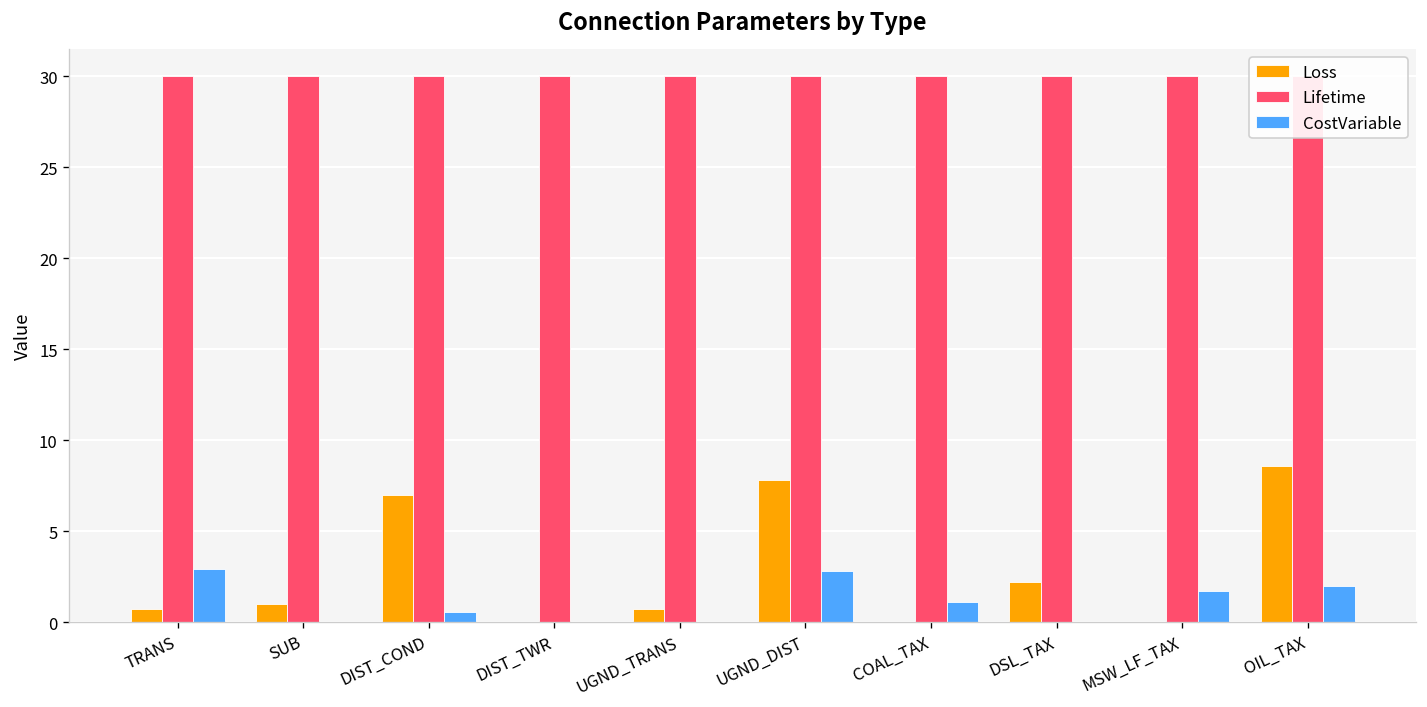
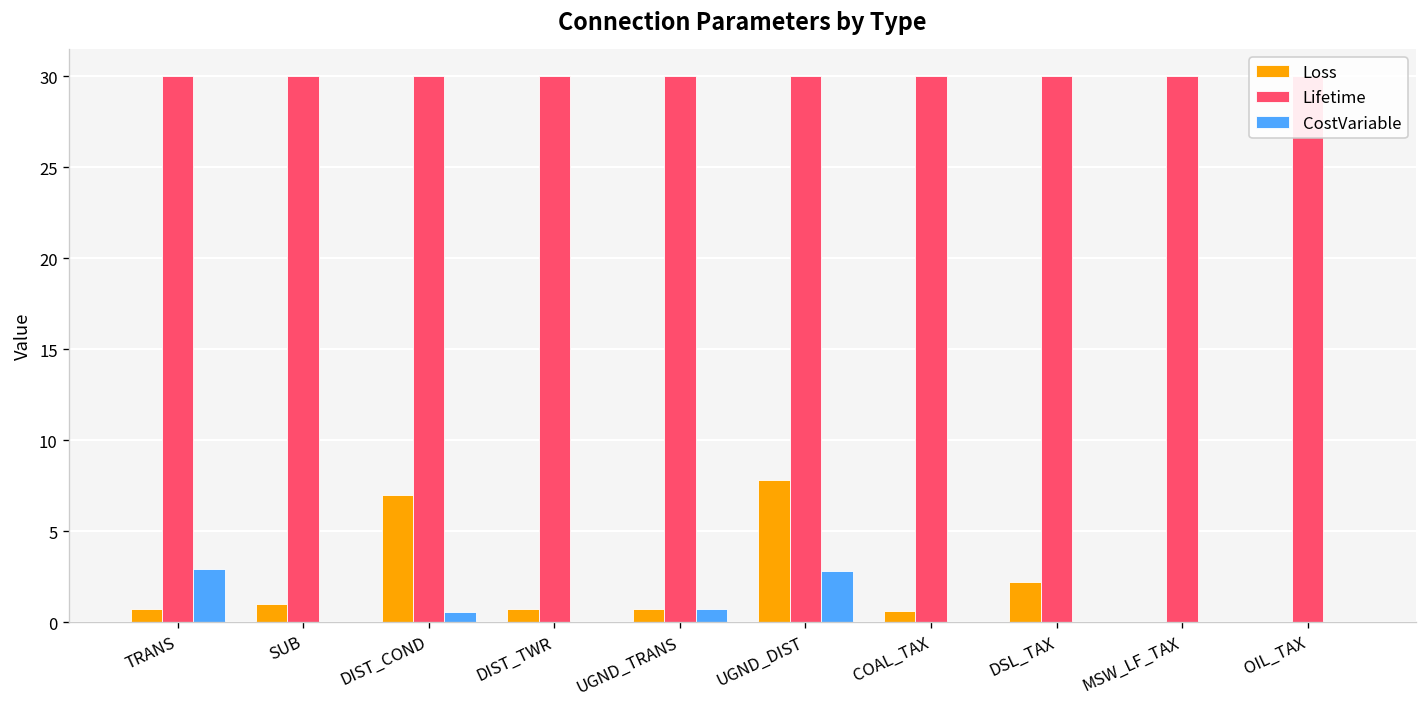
  {
    "Loss": {
      "TRANS": 0.7,
      "SUB": 1.0,
      "DIST_COND": 7.0,
-     "DIST_TWR": 0.0,
+     "DIST_TWR": 0.7,
      "UGND_TRANS": 0.7,
      "UGND_DIST": 7.8,
-     "COAL_TAX": 0.0,
+     "COAL_TAX": 0.6,
      "DSL_TAX": 2.2,
      "MSW_LF_TAX": 0.0,
-     "OIL_TAX": 8.6
+     "OIL_TAX": 0.0
    },
    "Lifetime": {
      "TRANS": 30.0,
      "SUB": 30.0,
      "DIST_COND": 30.0,
      "DIST_TWR": 30.0,
      "UGND_TRANS": 30.0,
      "UGND_DIST": 30.0,
      "COAL_TAX": 30.0,
      "DSL_TAX": 30.0,
      "MSW_LF_TAX": 30.0
    },
    "CostVariable": {
      "TRANS": 2.9,
      "SUB": 0.0,
      "DIST_COND": 0.6,
      "DIST_TWR": 0.0,
-     "UGND_TRANS": 0.0,
+     "UGND_TRANS": 0.7,
      "UGND_DIST": 2.8,
-     "COAL_TAX": 1.1,
+     "COAL_TAX": 0.0,
      "DSL_TAX": 0.0,
-     "MSW_LF_TAX": 1.7,
-     "OIL_TAX": 2
+     "MSW_LF_TAX": 0.0,
+     "OIL_TAX": 0
    }
  }
